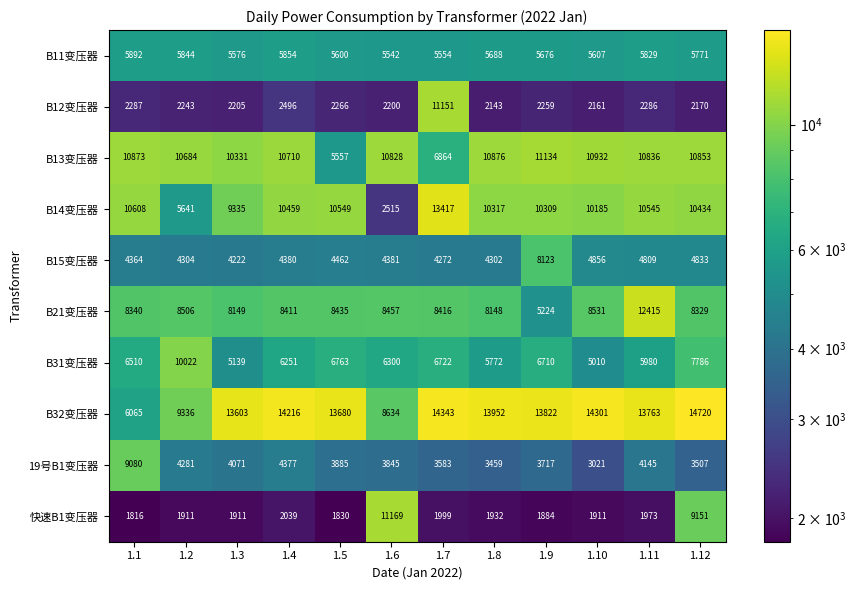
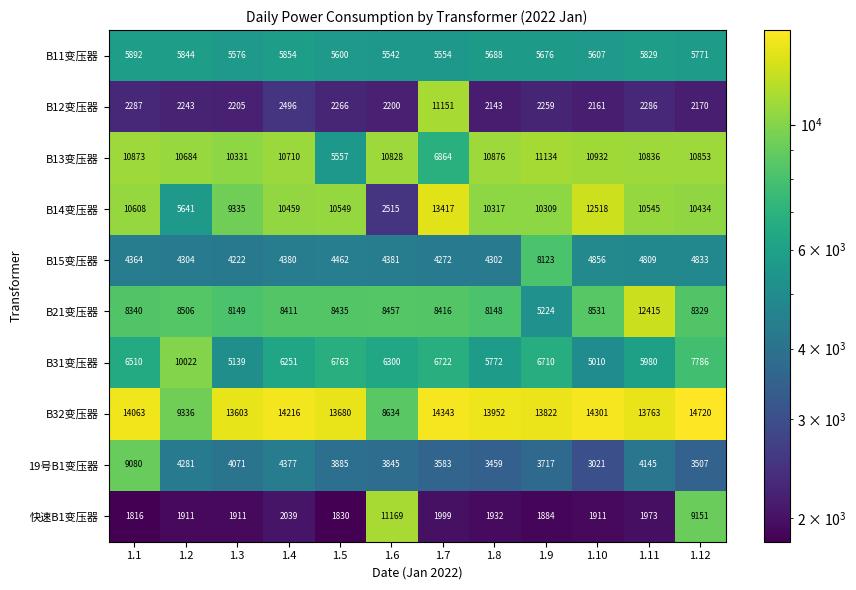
  {
    "B11变压器": {
      "1.1": 5892,
      "1.2": 5844,
      "1.3": 5576,
      "1.4": 5854,
      "1.5": 5600,
      "1.6": 5542,
      "1.7": 5554,
      "1.8": 5688,
      "1.9": 5676,
      "1.10": 5607,
      "1.11": 5829,
      "1.12": 5771
    },
    "B12变压器": {
      "1.1": 2287,
      "1.2": 2243,
      "1.3": 2205,
      "1.4": 2496,
      "1.5": 2266,
      "1.6": 2200,
      "1.7": 11151,
      "1.8": 2143,
      "1.9": 2259,
      "1.10": 2161,
      "1.11": 2286,
      "1.12": 2170
    },
    "B13变压器": {
      "1.1": 10873,
      "1.2": 10684,
      "1.3": 10331,
      "1.4": 10710,
      "1.5": 5557,
      "1.6": 10828,
      "1.7": 6864,
      "1.8": 10876,
      "1.9": 11134,
      "1.10": 10932,
      "1.11": 10836,
      "1.12": 10853
    },
    "B14变压器": {
      "1.1": 10608,
      "1.2": 5641,
      "1.3": 9335,
      "1.4": 10459,
      "1.5": 10549,
      "1.6": 2515,
      "1.7": 13417,
      "1.8": 10317,
      "1.9": 10309,
-     "1.10": 10185,
+     "1.10": 12518,
      "1.11": 10545,
      "1.12": 10434
    },
    "B15变压器": {
      "1.1": 4364,
      "1.2": 4304,
      "1.3": 4222,
      "1.4": 4380,
      "1.5": 4462,
      "1.6": 4381,
      "1.7": 4272,
      "1.8": 4302,
      "1.9": 8123,
      "1.10": 4856,
      "1.11": 4809,
      "1.12": 4833
    },
    "B21变压器": {
      "1.1": 8340,
      "1.2": 8506,
      "1.3": 8149,
      "1.4": 8411,
      "1.5": 8435,
      "1.6": 8457,
      "1.7": 8416,
      "1.8": 8148,
      "1.9": 5224,
      "1.10": 8531,
      "1.11": 12415,
      "1.12": 8329
    },
    "B31变压器": {
      "1.1": 6510,
      "1.2": 10022,
      "1.3": 5139,
      "1.4": 6251,
      "1.5": 6763,
      "1.6": 6300,
      "1.7": 6722,
      "1.8": 5772,
      "1.9": 6710,
      "1.10": 5010,
      "1.11": 5980,
      "1.12": 7786
    },
    "B32变压器": {
-     "1.1": 6065,
+     "1.1": 14063,
      "1.2": 9336,
      "1.3": 13603,
      "1.4": 14216,
      "1.5": 13680,
      "1.6": 8634,
      "1.7": 14343,
      "1.8": 13952,
      "1.9": 13822,
      "1.10": 14301,
      "1.11": 13763,
      "1.12": 14720
    },
    "19号B1变压器": {
      "1.1": 9080,
      "1.2": 4281,
      "1.3": 4071,
      "1.4": 4377,
      "1.5": 3885,
      "1.6": 3845,
      "1.7": 3583,
      "1.8": 3459,
      "1.9": 3717,
      "1.10": 3021,
      "1.11": 4145,
      "1.12": 3507
    },
    "快速B1变压器": {
      "1.1": 1816,
      "1.2": 1911,
      "1.3": 1911,
      "1.4": 2039,
      "1.5": 1830,
      "1.6": 11169,
      "1.7": 1999,
      "1.8": 1932,
      "1.9": 1884,
      "1.10": 1911,
      "1.11": 1973,
      "1.12": 9151
    }
  }
